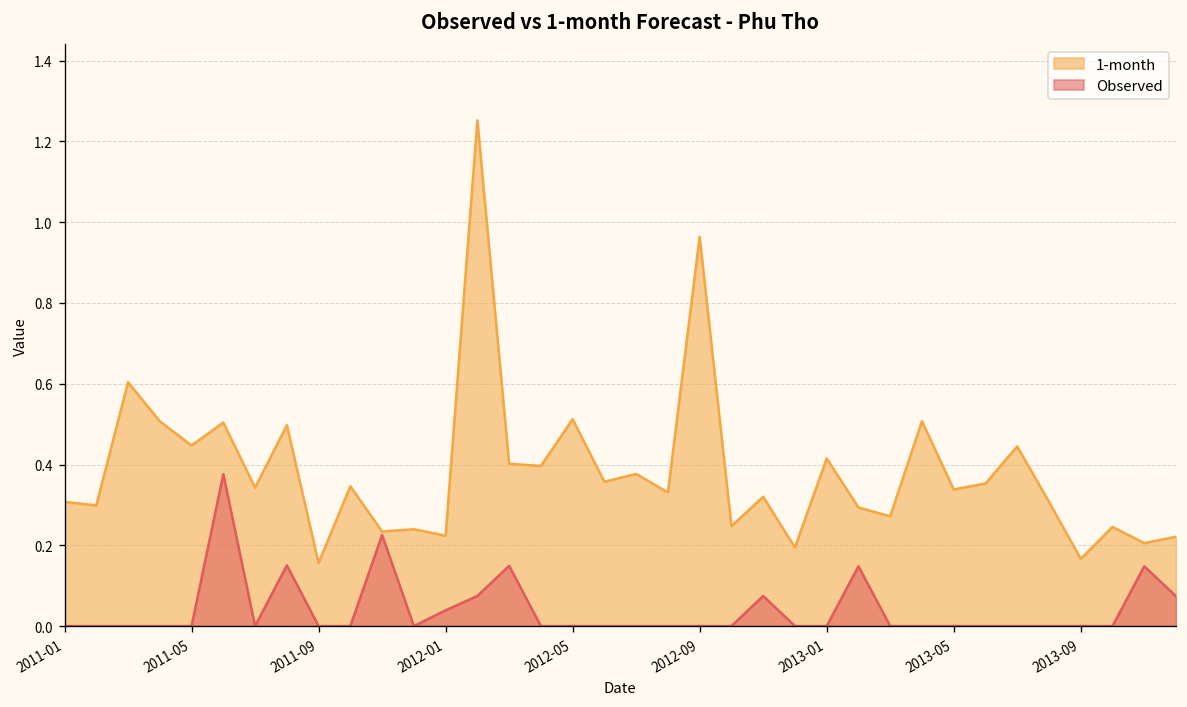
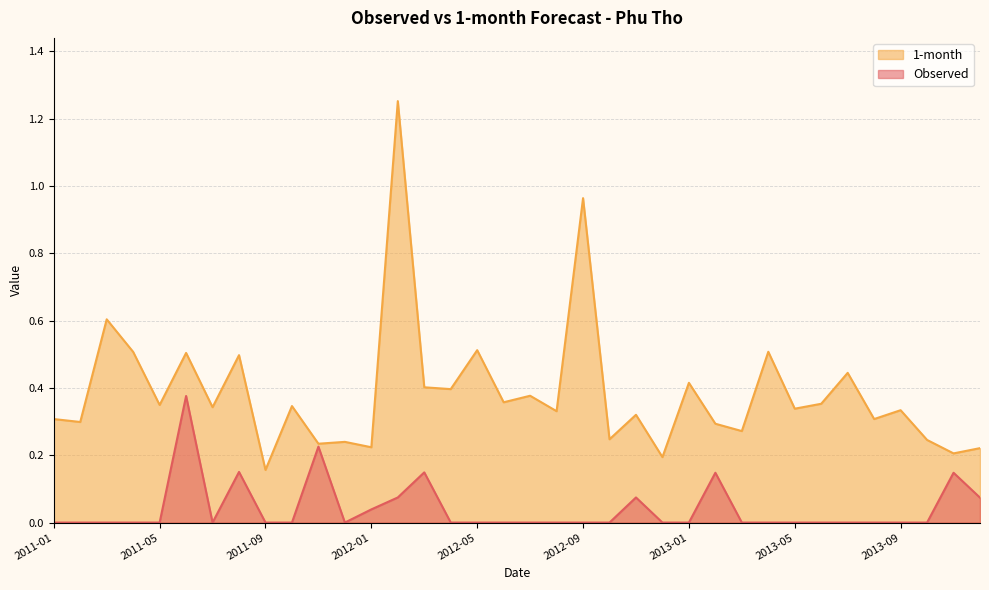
  {
    "1-month": {
      "2011-01": 0.31,
-     "2011-05": 0.45,
+     "2011-05": 0.35,
      "2011-09": 0.16,
      "2012-01": 0.22,
      "2012-05": 0.51,
      "2012-09": 0.96,
      "2013-01": 0.42,
      "2013-05": 0.34,
-     "2013-09": 0.17
+     "2013-09": 0.33
    },
    "Observed": {
      "2011-01": 0.00,
      "2011-05": 0.00,
      "2011-09": 0.00,
      "2012-01": 0.04,
      "2012-05": 0.00,
      "2012-09": 0.00,
      "2013-01": 0.00,
      "2013-05": 0.00,
      "2013-09": 0.00
    }
  }
